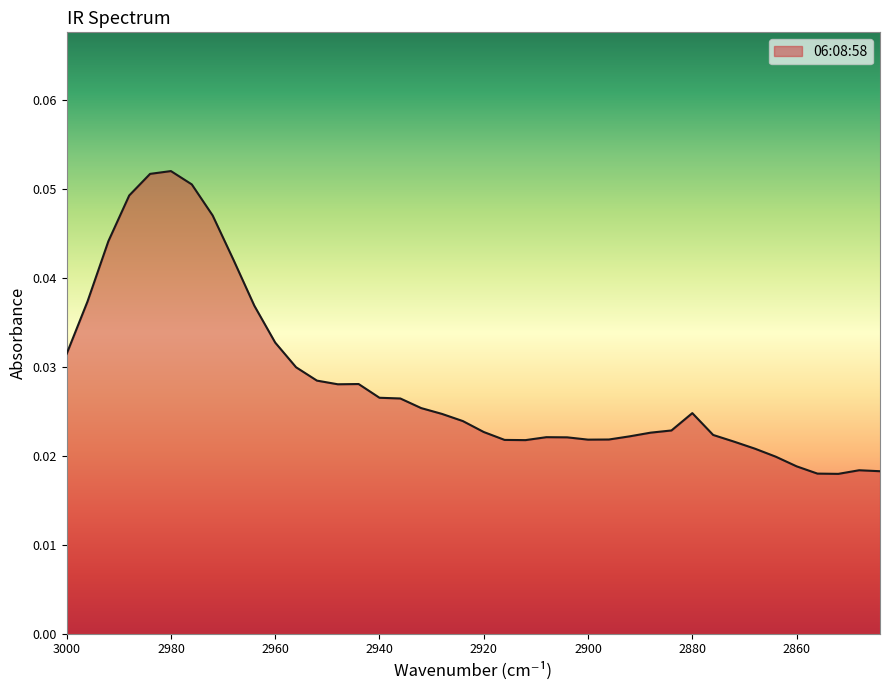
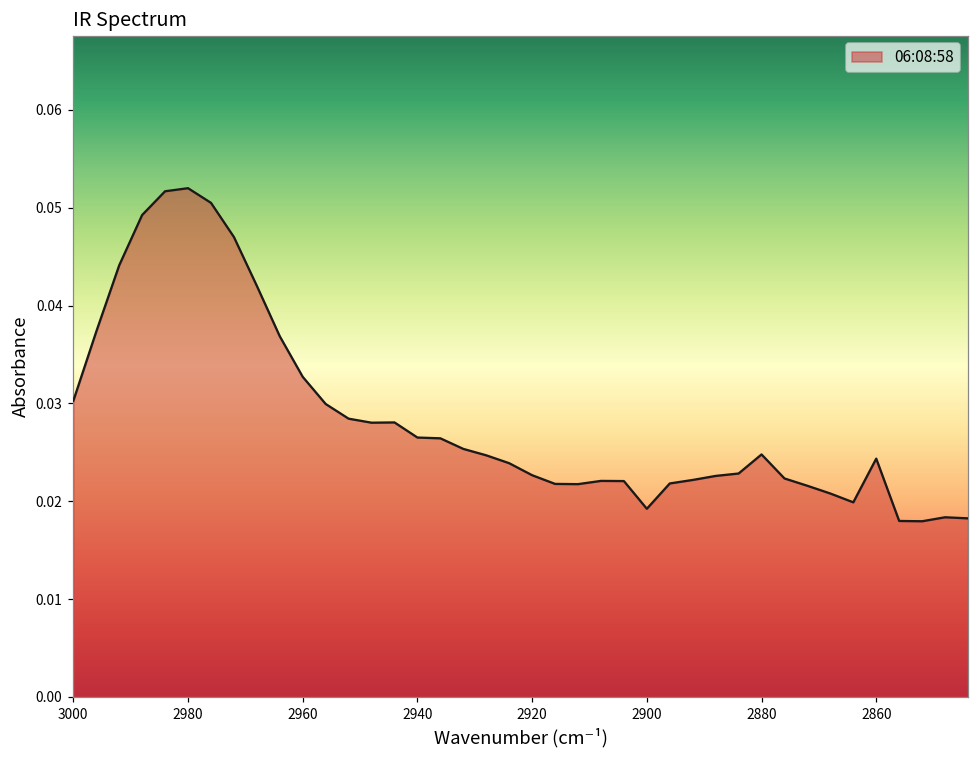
  {
-   "3000": 0.031,
+   "3000": 0.030,
    "2980": 0.052,
    "2960": 0.033,
    "2940": 0.027,
    "2920": 0.023,
-   "2900": 0.022,
+   "2900": 0.019,
    "2880": 0.025,
-   "2860": 0.019
+   "2860": 0.024
  }
